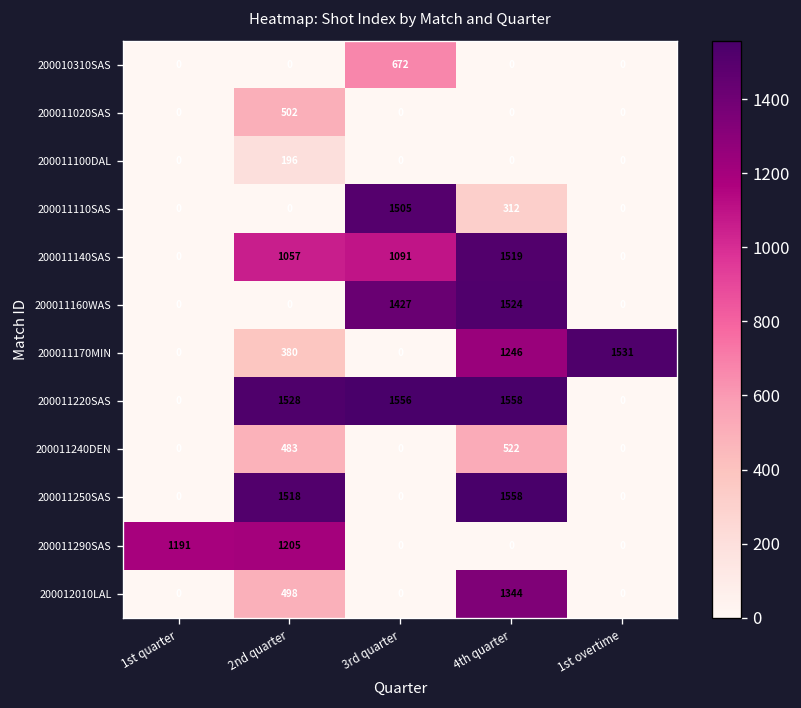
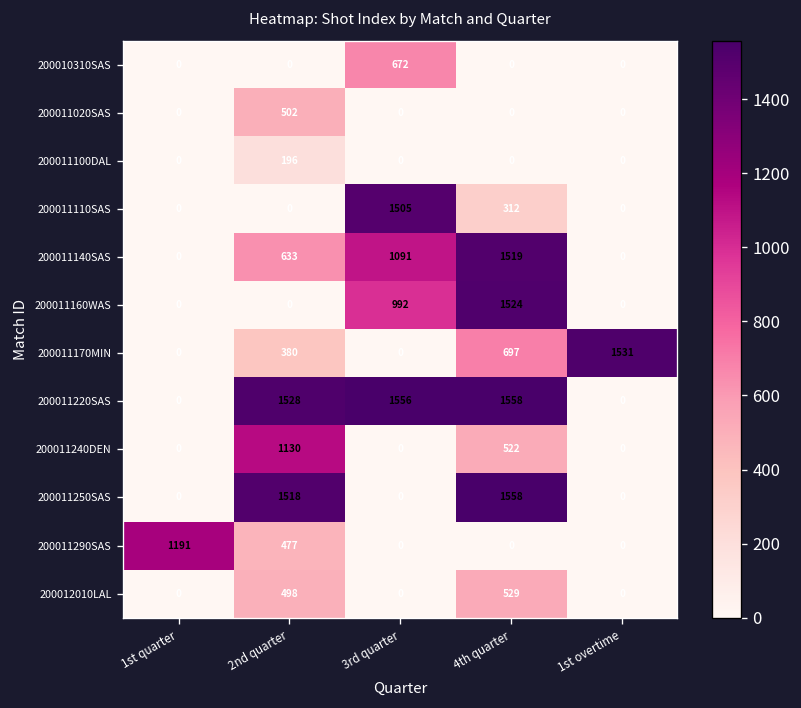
  {
    "200010310SAS": {
      "3rd quarter": 672
    },
    "200011020SAS": {
      "2nd quarter": 502
    },
    "200011110SAS": {
      "3rd quarter": 1505,
      "4th quarter": 312
    },
    "200011140SAS": {
-     "2nd quarter": 1057,
+     "2nd quarter": 633,
      "3rd quarter": 1091,
      "4th quarter": 1519
    },
    "200011160WAS": {
-     "3rd quarter": 1427,
+     "3rd quarter": 992,
      "4th quarter": 1524
    },
    "200011170MIN": {
      "2nd quarter": 380,
-     "4th quarter": 1246,
+     "4th quarter": 697,
      "1st overtime": 1531
    },
    "200011220SAS": {
      "2nd quarter": 1528,
      "3rd quarter": 1556,
      "4th quarter": 1558
    },
    "200011240DEN": {
-     "2nd quarter": 483,
+     "2nd quarter": 1130,
      "4th quarter": 522
    },
    "200011250SAS": {
      "2nd quarter": 1518,
      "4th quarter": 1558
    },
    "200011290SAS": {
      "1st quarter": 1191,
-     "2nd quarter": 1205
+     "2nd quarter": 477
    },
    "200012010LAL": {
      "2nd quarter": 498,
-     "4th quarter": 1344
+     "4th quarter": 529
    }
  }
